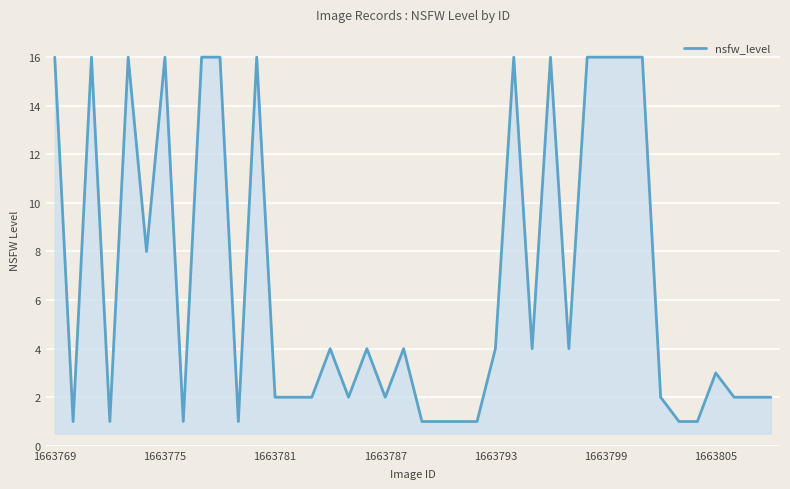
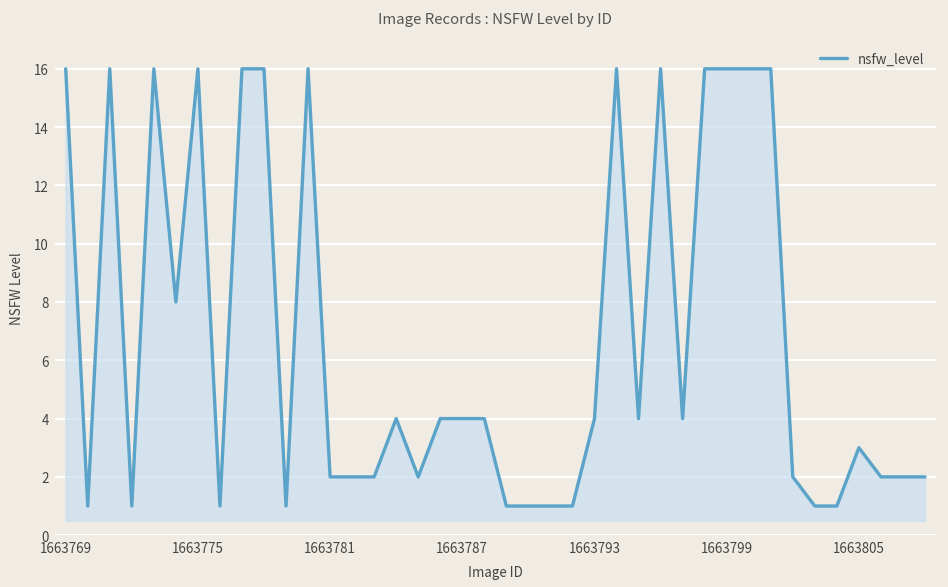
  {
    "1663769": 16,
    "1663775": 16,
    "1663781": 2,
-   "1663787": 2,
+   "1663787": 4,
    "1663793": 4,
    "1663799": 16,
    "1663805": 3
  }
